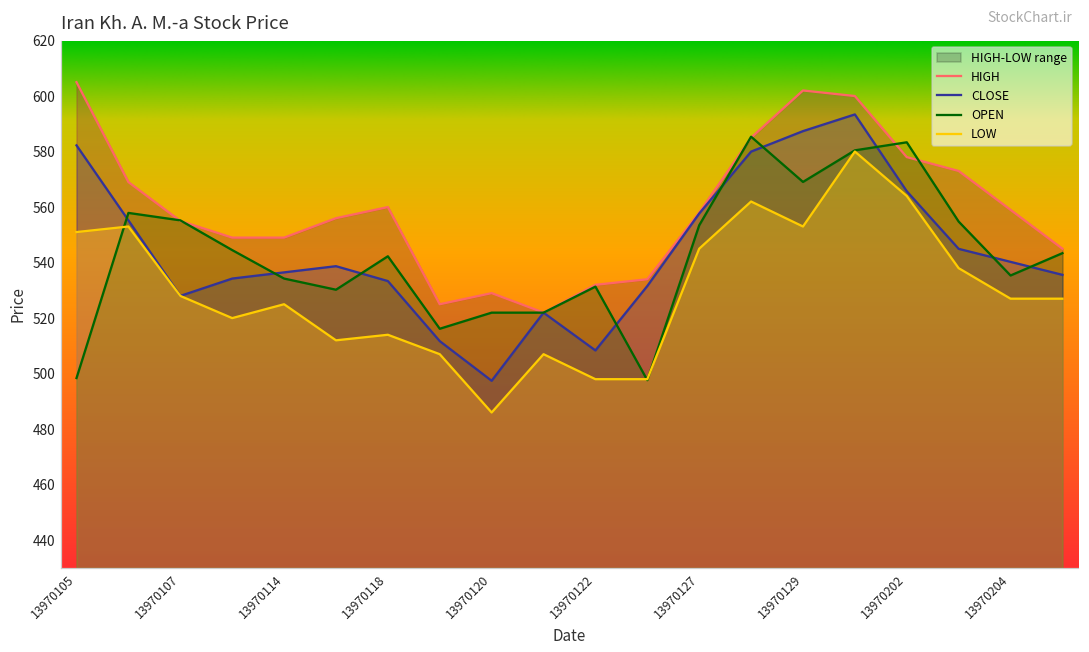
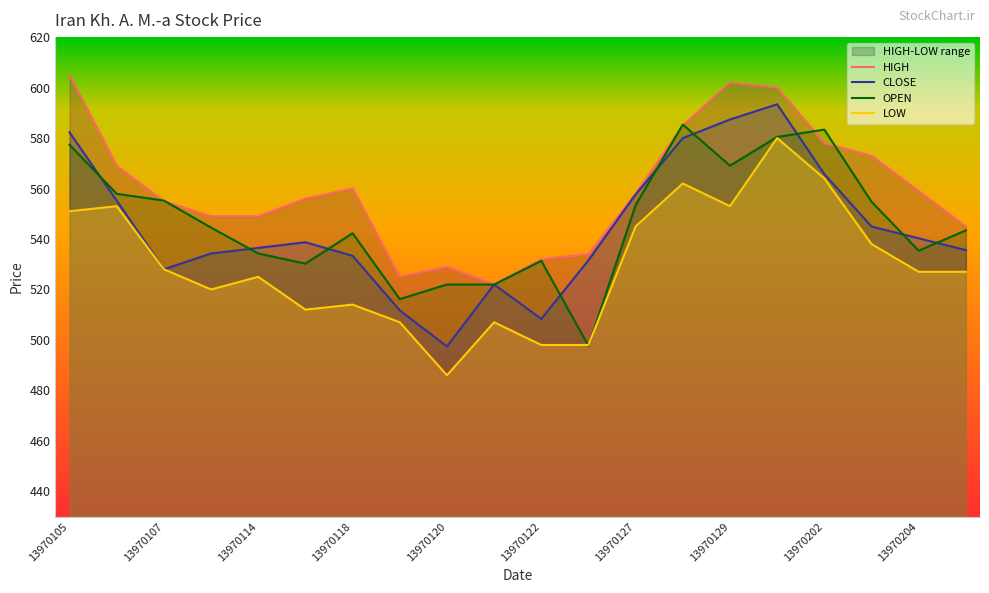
  {
    "HIGH-LOW range": {
      "13970105": 605,
      "13970114": 549,
      "13970118": 560,
      "13970120": 529,
      "13970129": 602,
      "13970202": 578,
      "13970204": 559
    },
    "CLOSE": {
      "13970105": 582,
      "13970114": 536,
      "13970118": 533,
      "13970120": 497,
      "13970122": 508,
      "13970129": 587,
      "13970202": 566,
      "13970204": 540
    },
    "OPEN": {
-     "13970105": 498,
+     "13970105": 577,
      "13970114": 534,
      "13970118": 542,
      "13970120": 522,
      "13970127": 553,
      "13970129": 569,
      "13970202": 583,
      "13970204": 535
    },
    "LOW": {
      "13970105": 551,
      "13970114": 525,
      "13970118": 514,
      "13970120": 486,
      "13970122": 498,
      "13970127": 545,
      "13970129": 553,
      "13970202": 564,
      "13970204": 527
    }
  }
